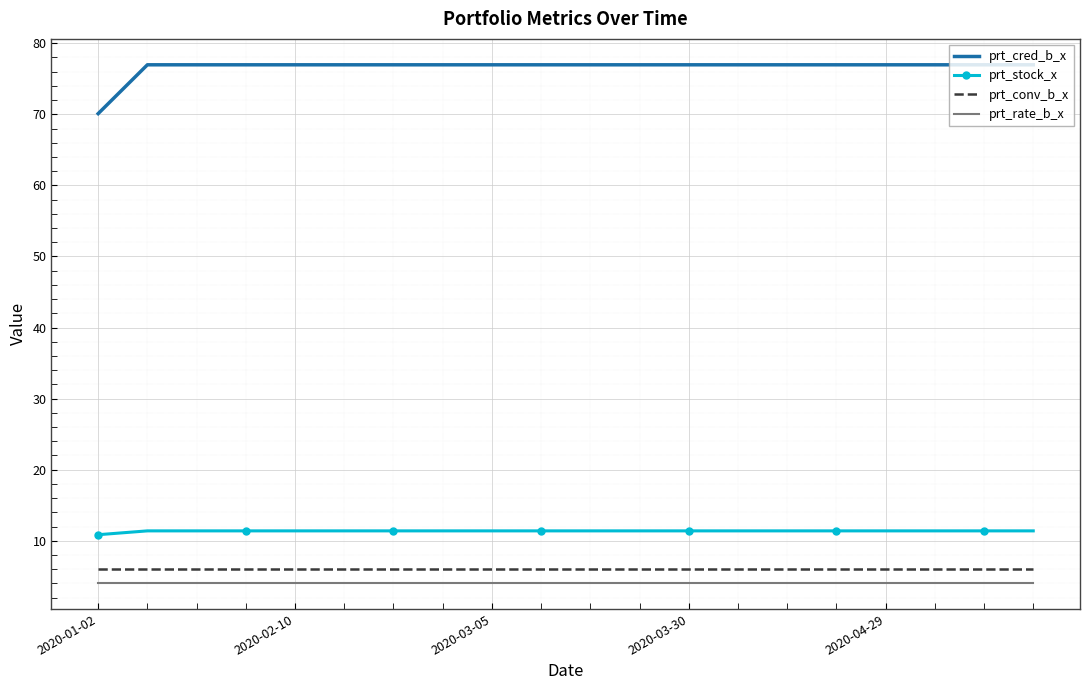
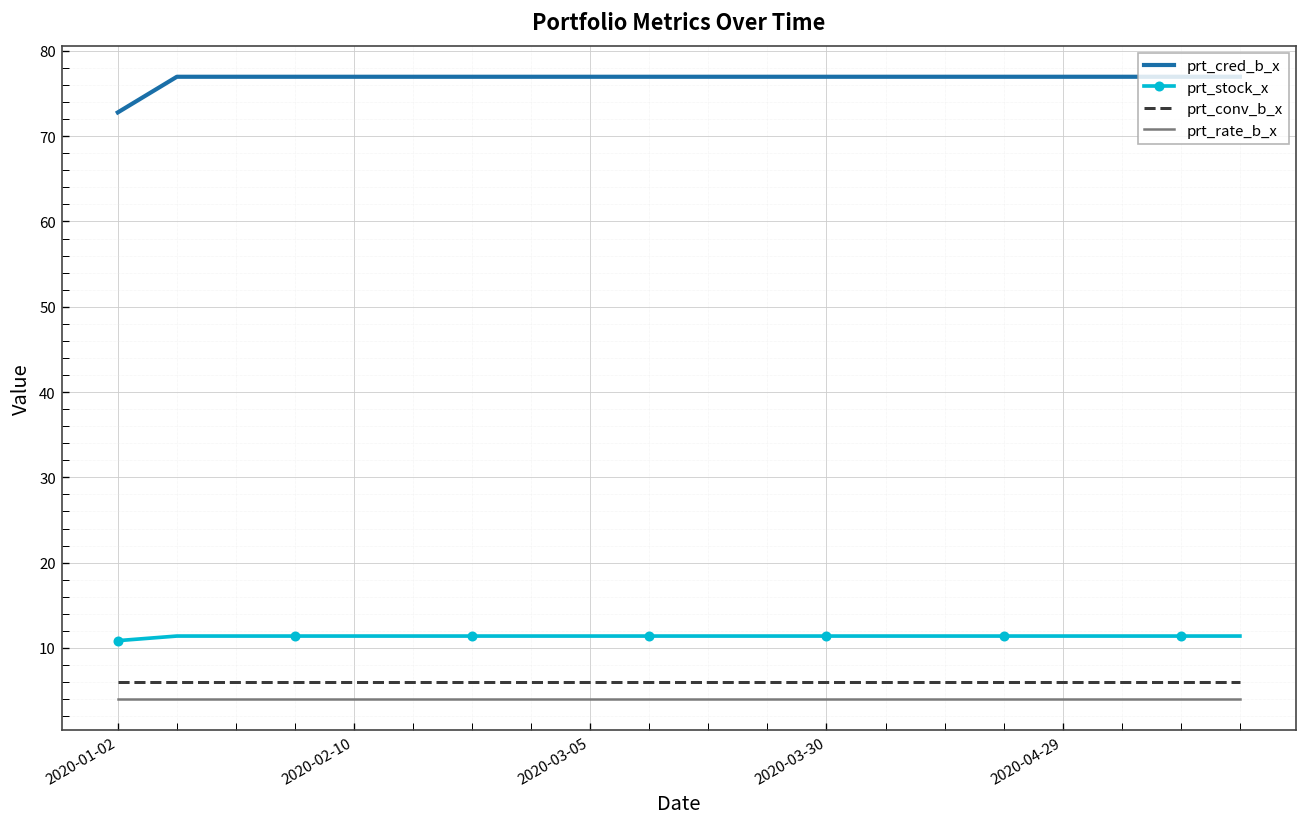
  {
    "prt_cred_b_x": {
-     "2020-01-02": 70,
+     "2020-01-02": 73,
      "2020-02-10": 77,
      "2020-03-05": 77,
      "2020-03-30": 77,
      "2020-04-29": 77
    },
    "prt_stock_x": {
      "2020-01-02": 11,
      "2020-02-10": 11,
      "2020-03-05": 11,
      "2020-03-30": 11,
      "2020-04-29": 11
    },
    "prt_conv_b_x": {
      "2020-01-02": 6,
      "2020-02-10": 6,
      "2020-03-05": 6,
      "2020-03-30": 6,
      "2020-04-29": 6
    },
    "prt_rate_b_x": {
      "2020-01-02": 4,
      "2020-02-10": 4,
      "2020-03-05": 4,
      "2020-03-30": 4,
      "2020-04-29": 4
    }
  }
